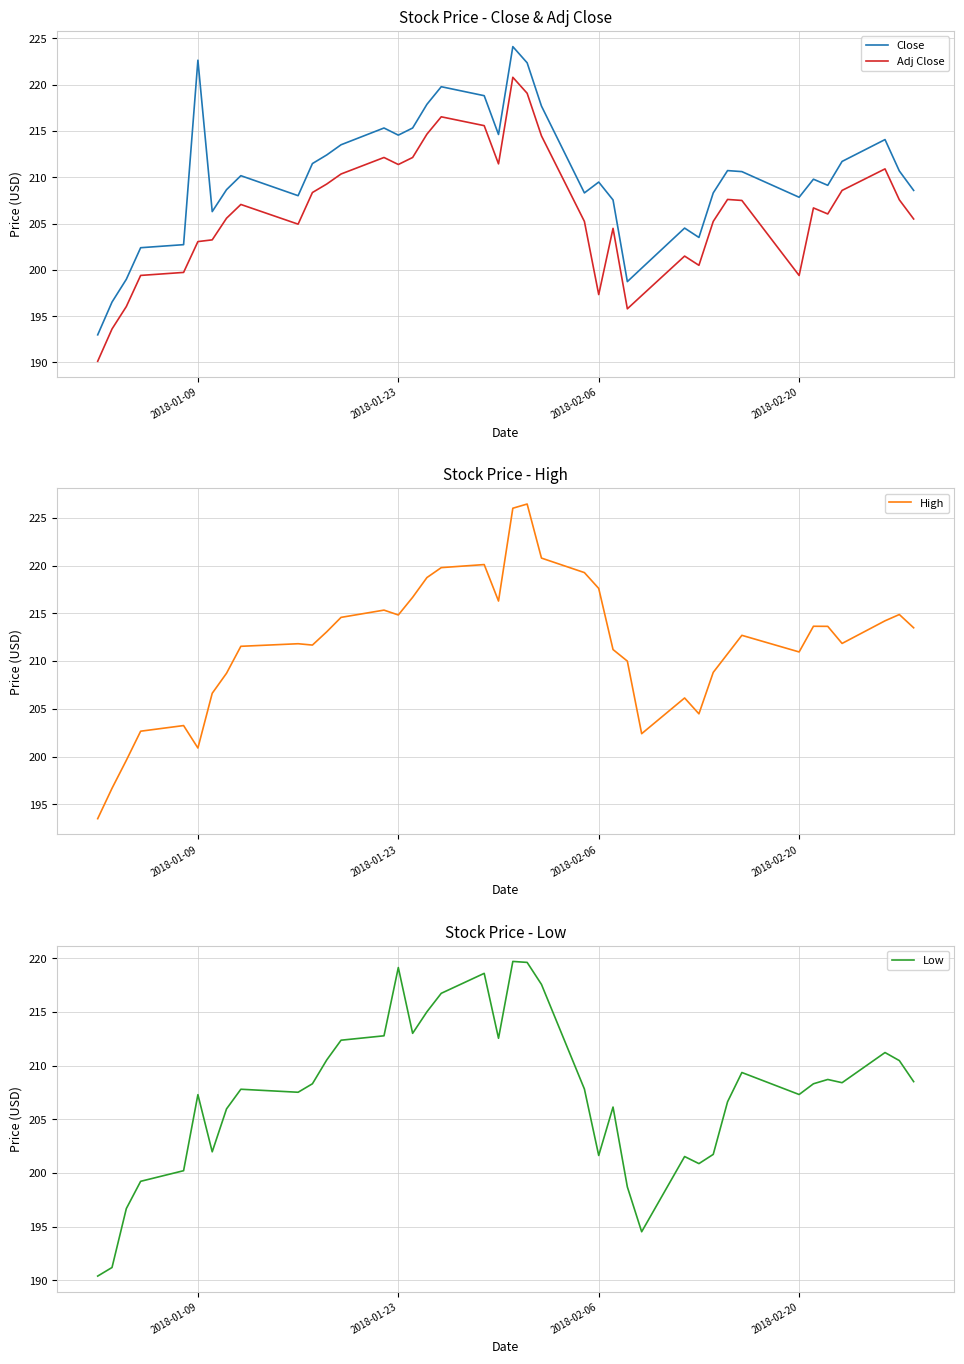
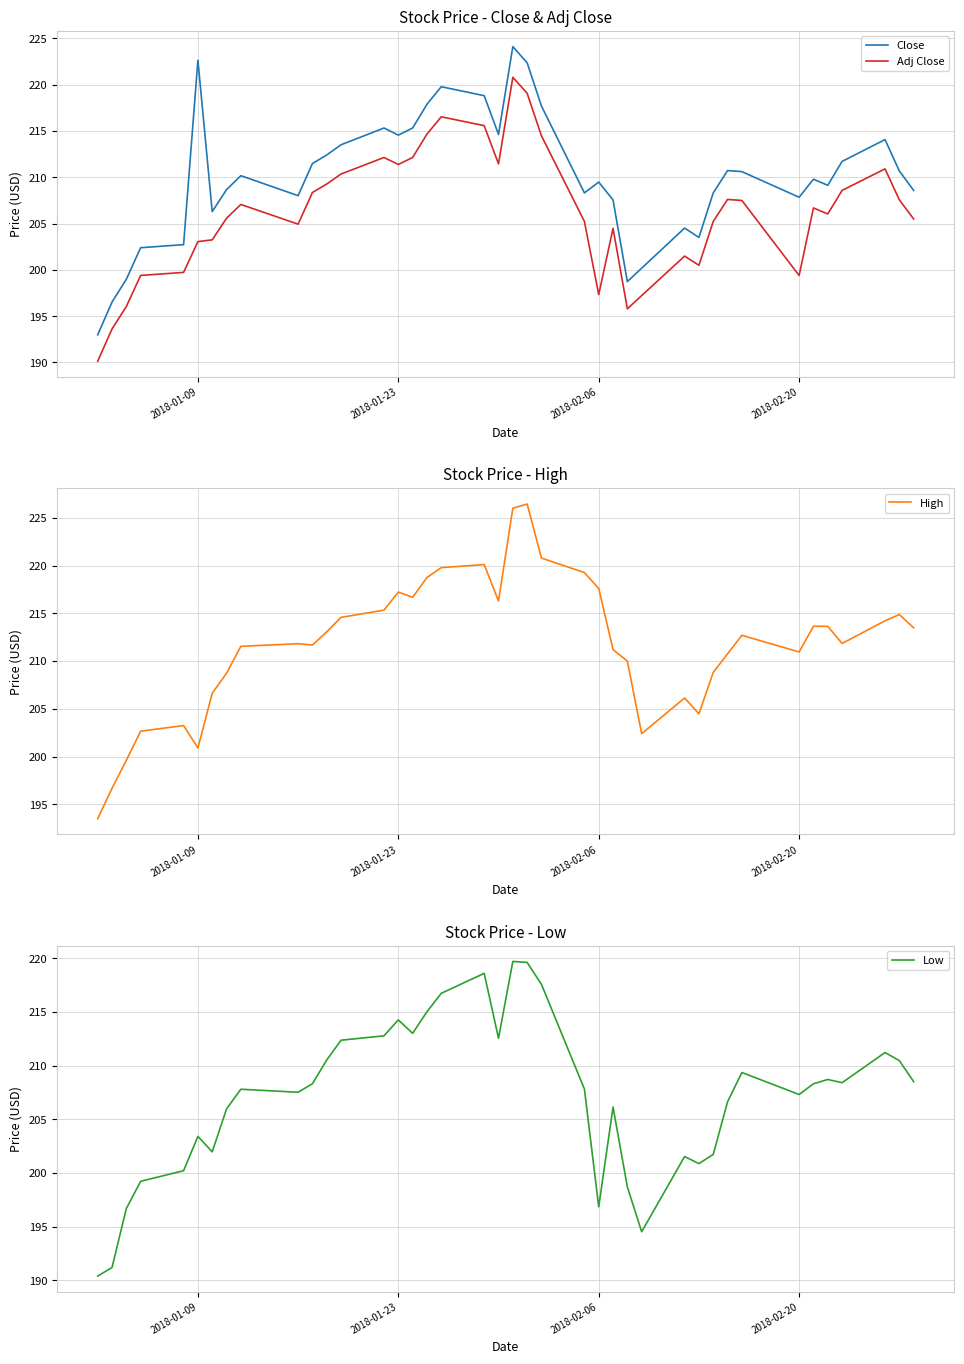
  {
    "Stock Price - Close & Adj Close": {
      "Close": {
        "2018-01-09": 223,
        "2018-01-23": 215,
        "2018-02-06": 209,
        "2018-02-20": 208
      },
      "Adj Close": {
        "2018-01-09": 203,
        "2018-01-23": 211,
        "2018-02-06": 197,
        "2018-02-20": 199
      }
    },
    "Stock Price - High": {
      "2018-01-09": 201,
-     "2018-01-23": 215,
+     "2018-01-23": 217,
      "2018-02-06": 218,
      "2018-02-20": 211
    },
    "Stock Price - Low": {
-     "2018-01-09": 207.3,
-     "2018-01-23": 219.1,
-     "2018-02-06": 201.6,
+     "2018-01-09": 203.4,
+     "2018-01-23": 214.3,
+     "2018-02-06": 196.8,
      "2018-02-20": 207.3
    }
  }
